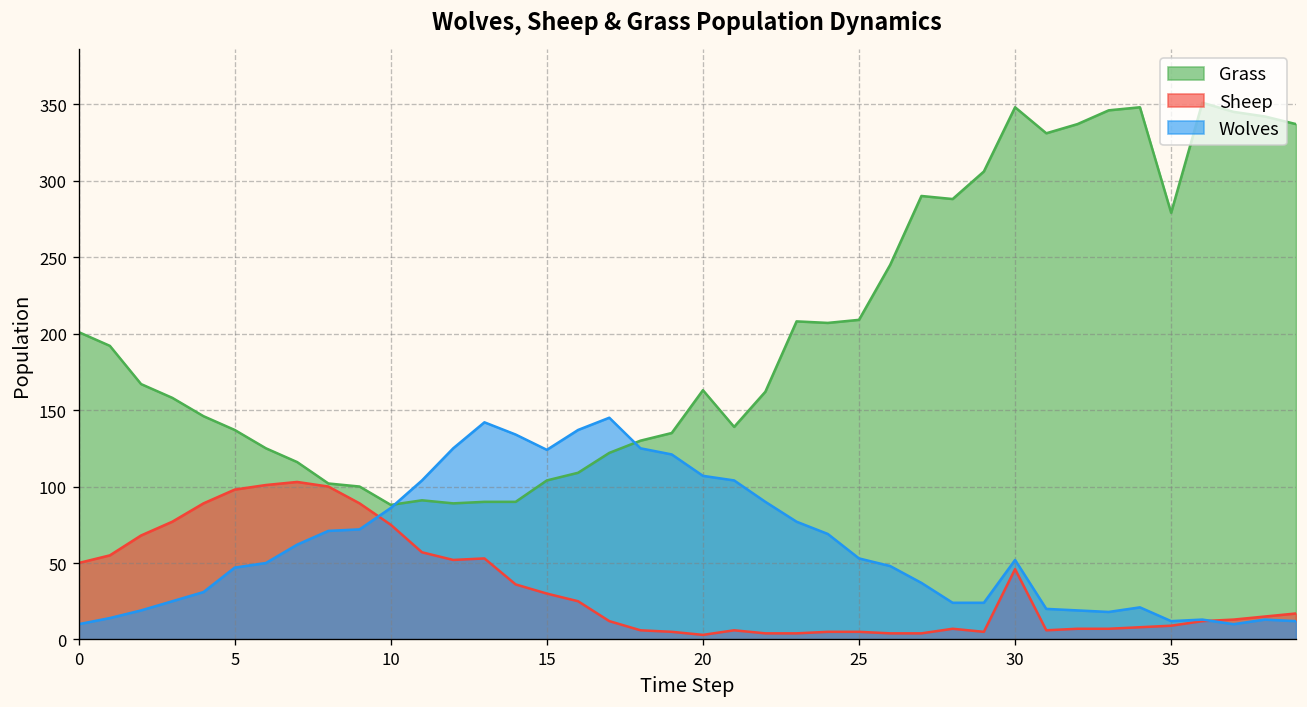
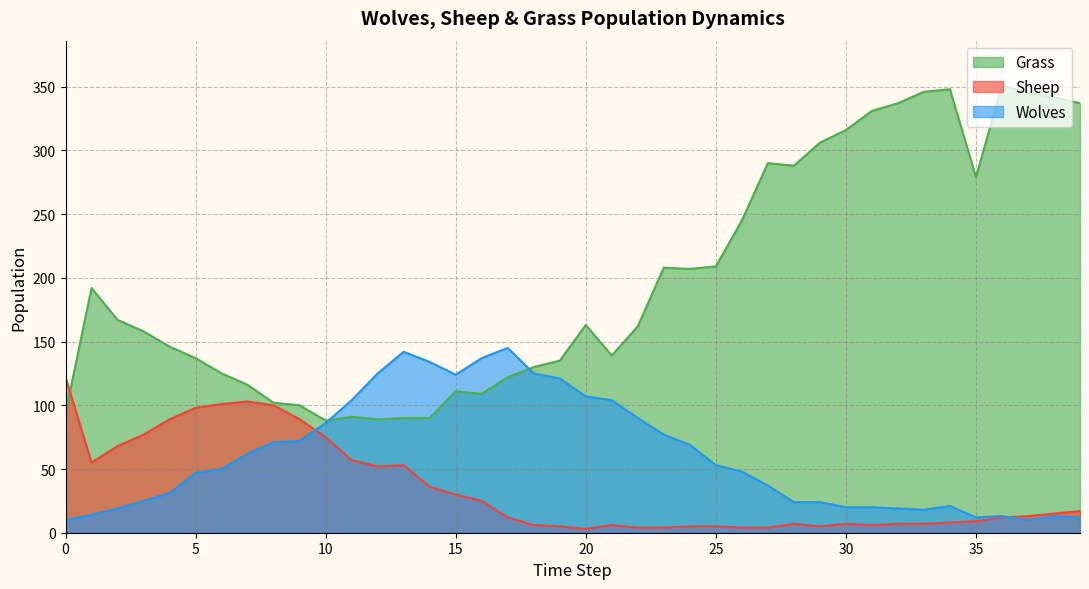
  {
    "Grass": {
-     "0": 201,
+     "0": 94,
      "5": 137,
-     "15": 104,
+     "15": 111,
      "20": 163,
      "25": 209,
-     "30": 348,
+     "30": 316,
      "35": 279
    },
    "Sheep": {
-     "0": 50,
+     "0": 122,
      "5": 98,
      "10": 75,
      "15": 30,
      "20": 3,
      "25": 5,
-     "30": 46,
+     "30": 7,
      "35": 9
    },
    "Wolves": {
      "0": 10,
      "5": 47,
      "15": 124,
      "20": 107,
      "25": 53,
-     "30": 52,
+     "30": 20,
      "35": 12
    }
  }
